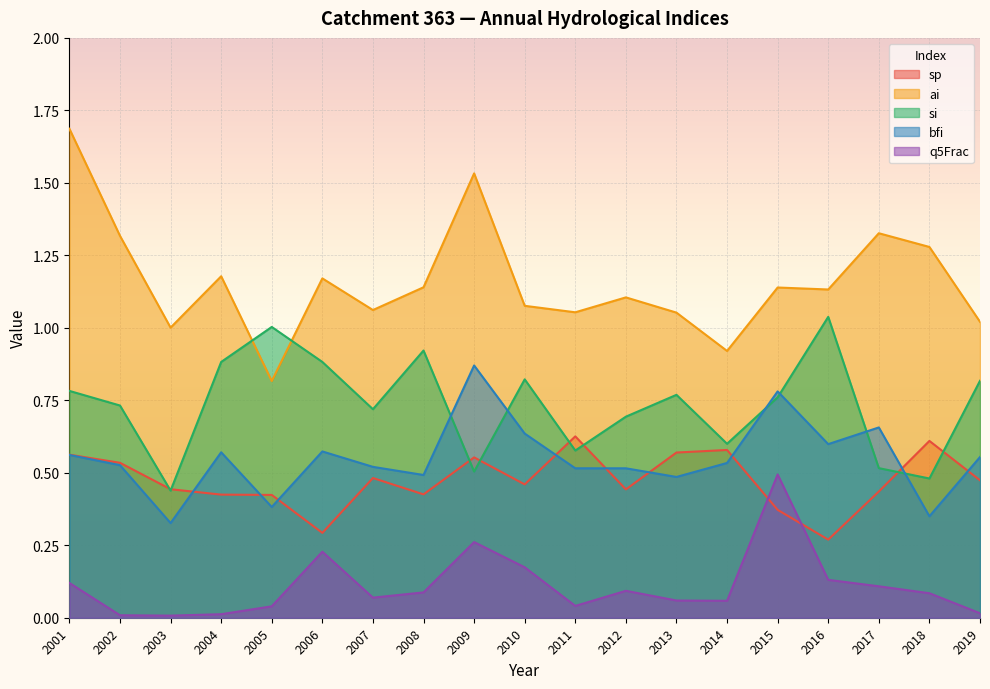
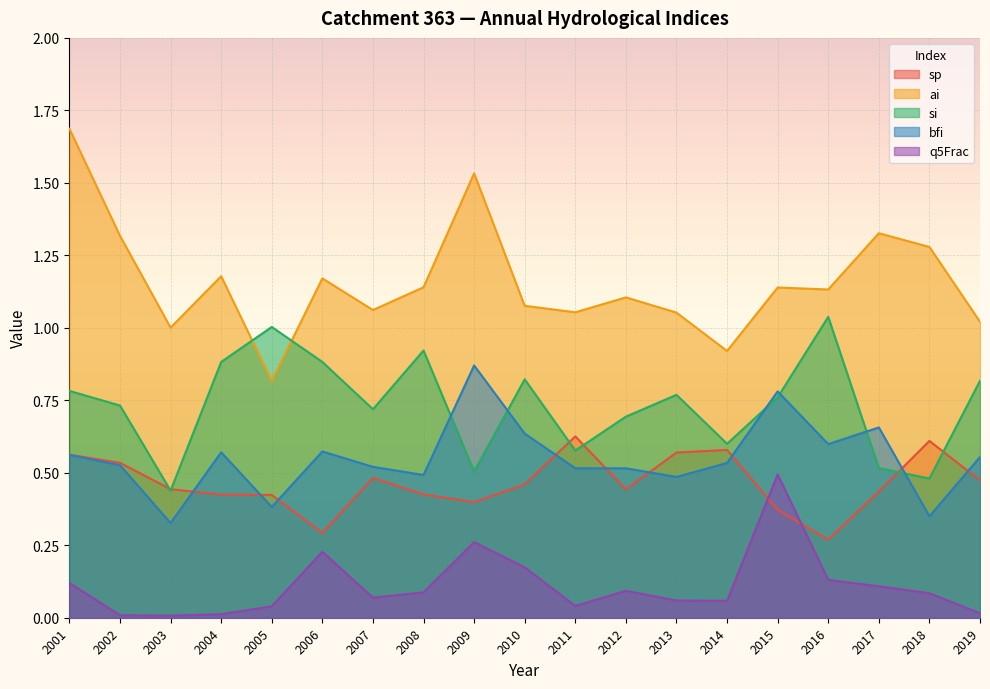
  {
    "sp": {
      "2004": 0.42,
      "2005": 0.42,
      "2006": 0.29,
      "2007": 0.48,
      "2008": 0.43,
-     "2009": 0.55,
+     "2009": 0.40,
      "2010": 0.46,
      "2011": 0.63,
      "2012": 0.44,
      "2013": 0.57,
      "2014": 0.58,
      "2015": 0.37,
      "2016": 0.27,
      "2017": 0.44,
      "2018": 0.61,
      "2019": 0.47
    },
    "ai": {
      "2001": 1.69,
      "2002": 1.32,
      "2003": 1.00,
      "2004": 1.18,
      "2005": 0.82,
      "2006": 1.17,
      "2007": 1.06,
      "2008": 1.14,
      "2009": 1.53,
      "2010": 1.08,
      "2011": 1.05,
      "2012": 1.10,
      "2013": 1.05,
      "2014": 0.92,
      "2015": 1.14,
      "2016": 1.13,
      "2017": 1.33,
      "2018": 1.28,
      "2019": 1.02
    },
    "si": {
      "2001": 0.78,
      "2002": 0.73,
      "2004": 0.88,
      "2005": 1.00,
      "2006": 0.88,
      "2007": 0.72,
      "2008": 0.92,
      "2009": 0.50,
      "2010": 0.82,
      "2011": 0.58,
      "2012": 0.69,
      "2013": 0.77,
      "2014": 0.60,
      "2015": 0.76,
      "2016": 1.04,
      "2017": 0.52,
      "2018": 0.48,
      "2019": 0.82
    },
    "bfi": {
      "2003": 0.33,
      "2004": 0.57,
      "2005": 0.38,
      "2006": 0.57,
      "2007": 0.52,
      "2008": 0.49,
      "2009": 0.87,
      "2010": 0.64,
      "2011": 0.52,
      "2012": 0.52,
      "2013": 0.49,
      "2014": 0.53,
      "2015": 0.78,
      "2016": 0.60,
      "2017": 0.66,
      "2018": 0.35,
      "2019": 0.55
    },
    "q5Frac": {
      "2001": 0.12,
      "2002": 0.01,
      "2003": 0.01,
      "2004": 0.01,
      "2005": 0.04,
      "2006": 0.23,
      "2007": 0.07,
      "2008": 0.09,
      "2009": 0.26,
      "2010": 0.17,
      "2011": 0.04,
      "2012": 0.09,
      "2013": 0.06,
      "2014": 0.06,
      "2015": 0.49,
      "2016": 0.13,
      "2017": 0.11,
      "2018": 0.08,
      "2019": 0.02
    }
  }
